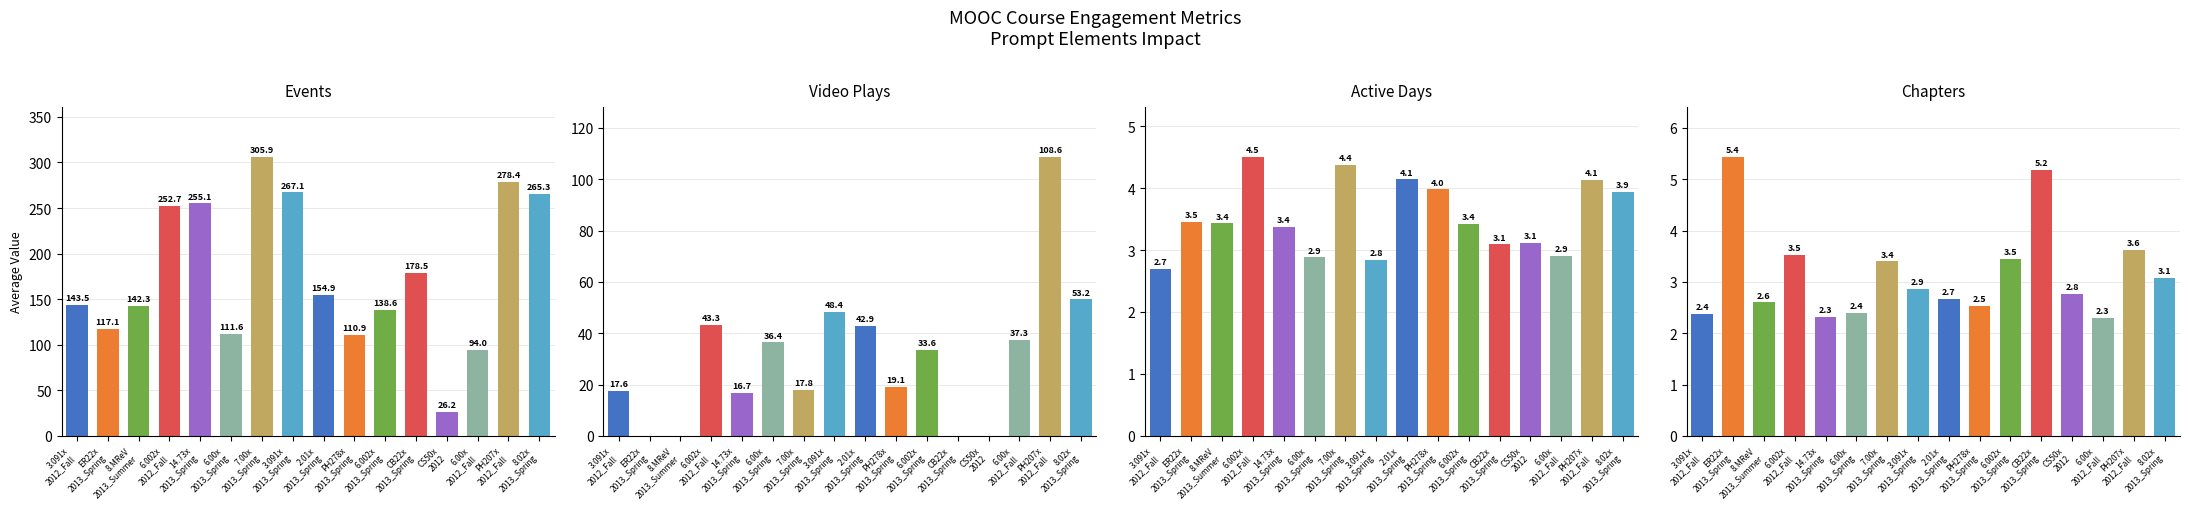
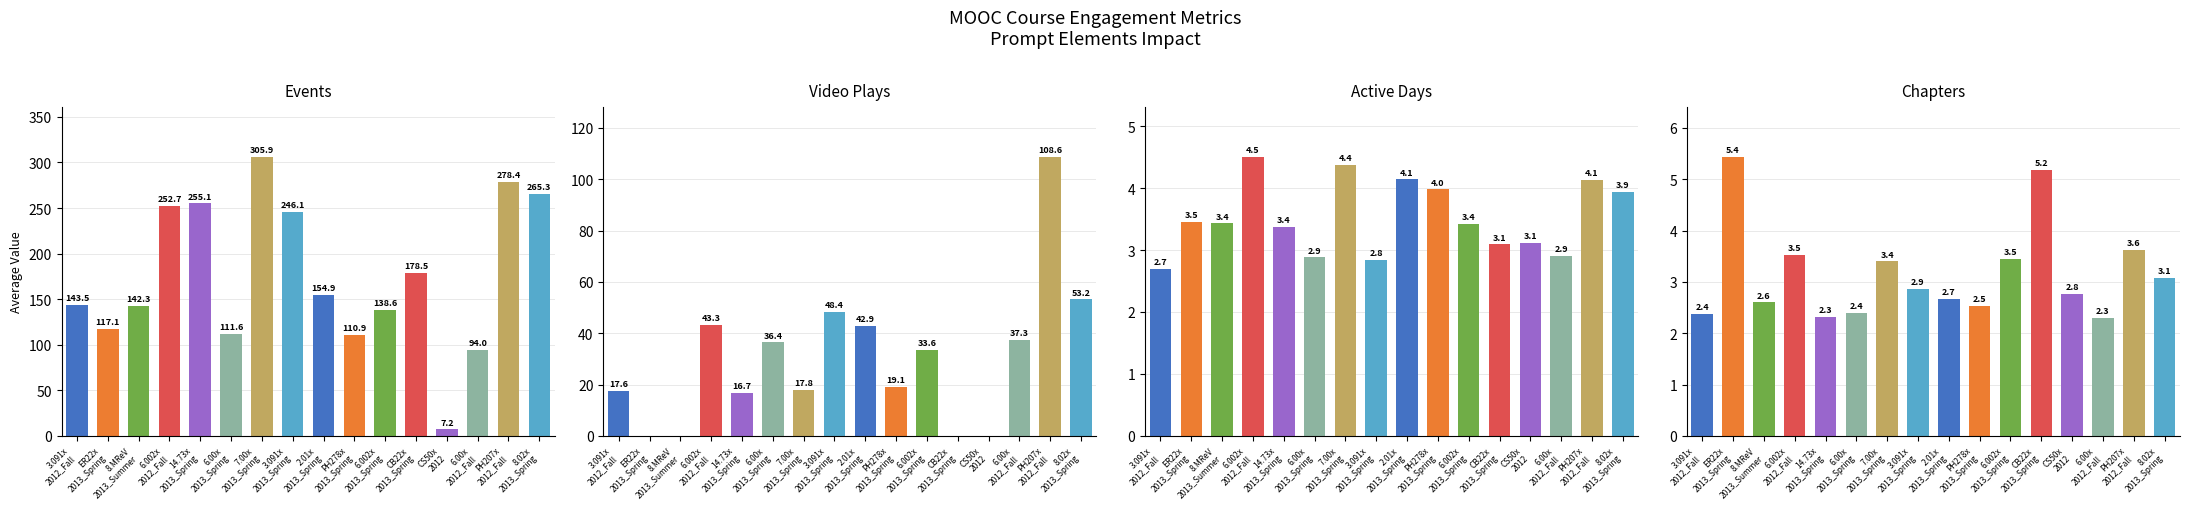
  {
    "Events": {
      "3.091x 2012_Fall": 143.5,
      "ER22x 2013_Spring": 117.1,
      "8.MReV 2013_Summer": 142.3,
      "6.002x 2012_Fall": 252.7,
      "14.73x 2013_Spring": 255.1,
      "6.00x 2013_Spring": 111.6,
      "7.00x 2013_Spring": 305.9,
-     "3.091x 2013_Spring": 267.1,
+     "3.091x 2013_Spring": 246.1,
      "2.01x 2013_Spring": 154.9,
      "PH278x 2013_Spring": 110.9,
      "6.002x 2013_Spring": 138.6,
      "CB22x 2013_Spring": 178.5,
-     "CS50x 2012": 26.2,
+     "CS50x 2012": 7.2,
      "6.00x 2012_Fall": 94.0,
      "PH207x 2012_Fall": 278.4,
      "8.02x 2013_Spring": 265.3
    },
    "Video Plays": {
      "3.091x 2012_Fall": 17.6,
      "6.002x 2012_Fall": 43.3,
      "14.73x 2013_Spring": 16.7,
      "6.00x 2013_Spring": 36.4,
      "7.00x 2013_Spring": 17.8,
      "3.091x 2013_Spring": 48.4,
      "2.01x 2013_Spring": 42.9,
      "PH278x 2013_Spring": 19.1,
      "6.002x 2013_Spring": 33.6,
      "6.00x 2012_Fall": 37.3,
      "PH207x 2012_Fall": 108.6,
      "8.02x 2013_Spring": 53.2
    },
    "Active Days": {
      "3.091x 2012_Fall": 2.7,
      "ER22x 2013_Spring": 3.5,
      "8.MReV 2013_Summer": 3.4,
      "6.002x 2012_Fall": 4.5,
      "14.73x 2013_Spring": 3.4,
      "6.00x 2013_Spring": 2.9,
      "7.00x 2013_Spring": 4.4,
      "3.091x 2013_Spring": 2.8,
      "2.01x 2013_Spring": 4.1,
      "PH278x 2013_Spring": 4.0,
      "6.002x 2013_Spring": 3.4,
      "CB22x 2013_Spring": 3.1,
      "CS50x 2012": 3.1,
      "6.00x 2012_Fall": 2.9,
      "PH207x 2012_Fall": 4.1,
      "8.02x 2013_Spring": 3.9
    },
    "Chapters": {
      "3.091x 2012_Fall": 2.4,
      "ER22x 2013_Spring": 5.4,
      "8.MReV 2013_Summer": 2.6,
      "6.002x 2012_Fall": 3.5,
      "14.73x 2013_Spring": 2.3,
      "6.00x 2013_Spring": 2.4,
      "7.00x 2013_Spring": 3.4,
      "3.091x 2013_Spring": 2.9,
      "2.01x 2013_Spring": 2.7,
      "PH278x 2013_Spring": 2.5,
      "6.002x 2013_Spring": 3.5,
      "CB22x 2013_Spring": 5.2,
      "CS50x 2012": 2.8,
      "6.00x 2012_Fall": 2.3,
      "PH207x 2012_Fall": 3.6,
      "8.02x 2013_Spring": 3.1
    }
  }
